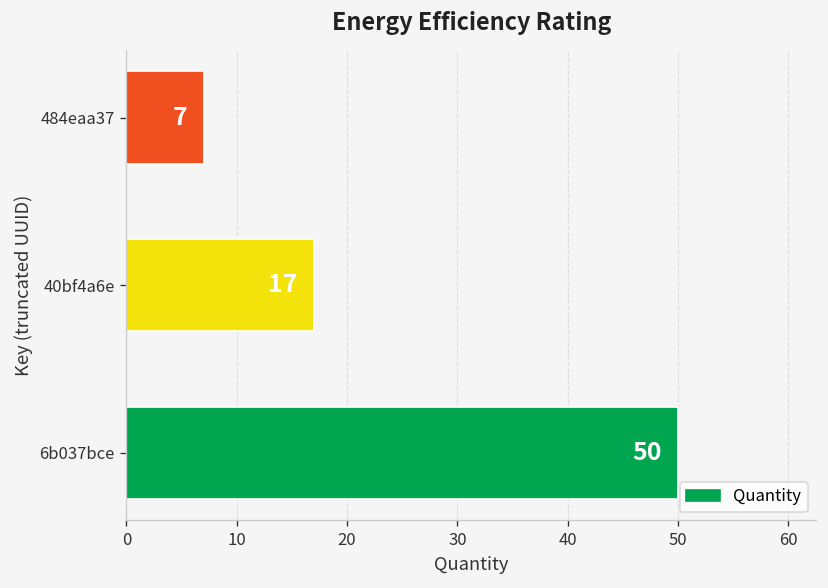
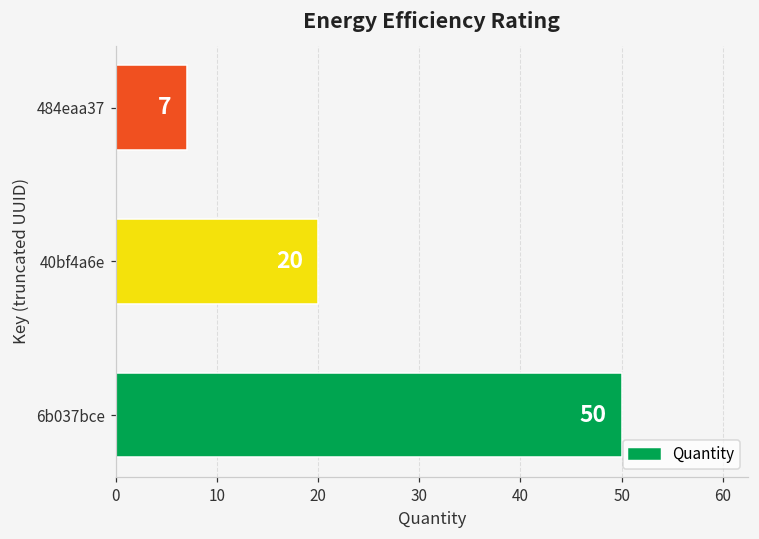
  {
    "484eaa37": 7,
-   "40bf4a6e": 17,
+   "40bf4a6e": 20,
    "6b037bce": 50
  }
